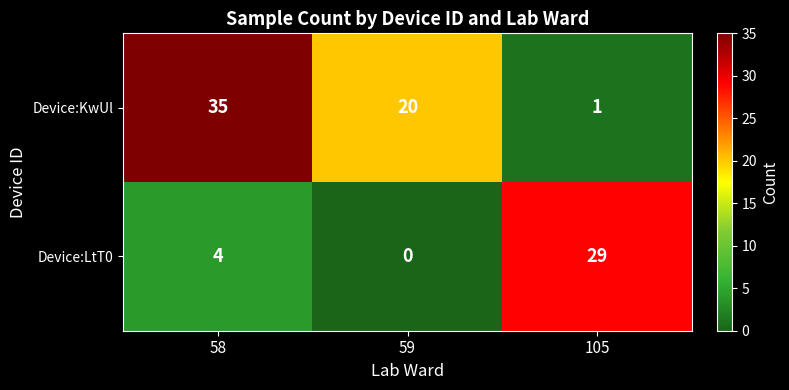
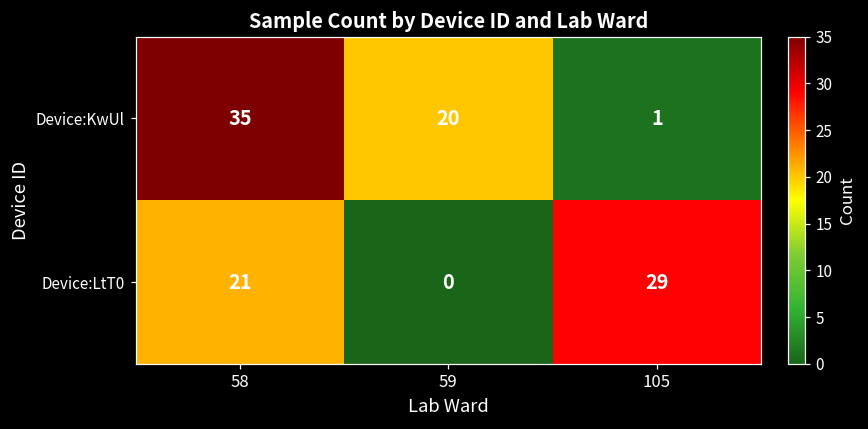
  {
    "Device:KwUl": {
      "58": 35,
      "59": 20,
      "105": 1
    },
    "Device:LtT0": {
-     "58": 4,
+     "58": 21,
      "59": 0,
      "105": 29
    }
  }
